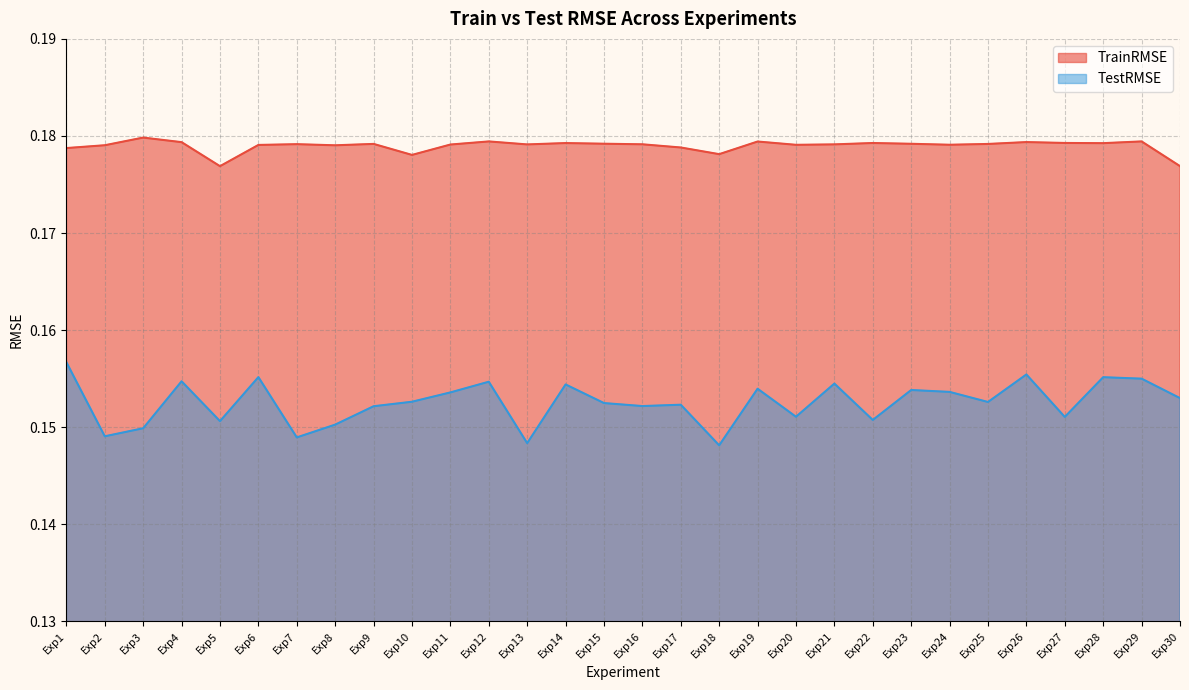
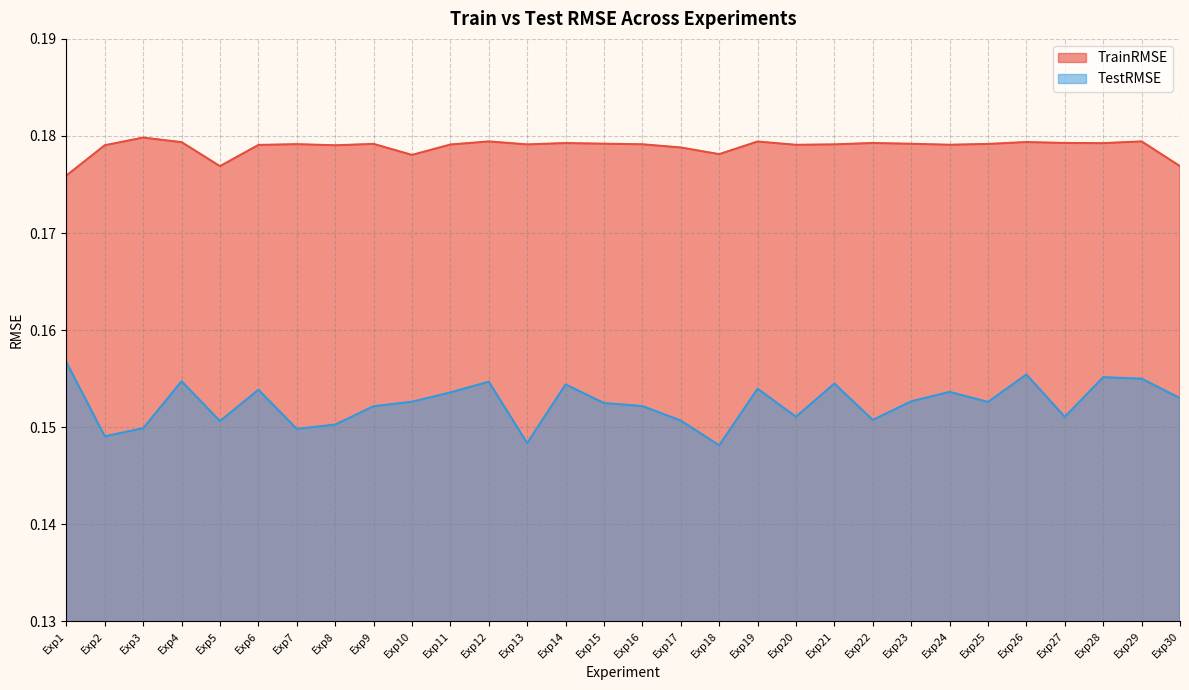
  {
    "TrainRMSE": {
-     "Exp1": 0.179,
+     "Exp1": 0.176,
      "Exp2": 0.179,
      "Exp3": 0.180,
      "Exp4": 0.179,
      "Exp5": 0.177,
      "Exp6": 0.179,
      "Exp7": 0.179,
      "Exp8": 0.179,
      "Exp9": 0.179,
      "Exp10": 0.178,
      "Exp11": 0.179,
      "Exp12": 0.179,
      "Exp13": 0.179,
      "Exp14": 0.179,
      "Exp15": 0.179,
      "Exp16": 0.179,
      "Exp17": 0.179,
      "Exp18": 0.178,
      "Exp19": 0.179,
      "Exp20": 0.179,
      "Exp21": 0.179,
      "Exp22": 0.179,
      "Exp23": 0.179,
      "Exp24": 0.179,
      "Exp25": 0.179,
      "Exp26": 0.179,
      "Exp27": 0.179,
      "Exp28": 0.179,
      "Exp29": 0.179,
      "Exp30": 0.177
    },
    "TestRMSE": {
      "Exp1": 0.157,
      "Exp2": 0.149,
      "Exp3": 0.150,
      "Exp4": 0.155,
      "Exp5": 0.151,
-     "Exp6": 0.155,
-     "Exp7": 0.149,
+     "Exp6": 0.154,
+     "Exp7": 0.150,
      "Exp8": 0.150,
      "Exp9": 0.152,
      "Exp10": 0.153,
      "Exp11": 0.154,
      "Exp12": 0.155,
      "Exp13": 0.148,
      "Exp14": 0.154,
      "Exp15": 0.152,
      "Exp16": 0.152,
-     "Exp17": 0.152,
+     "Exp17": 0.151,
      "Exp18": 0.148,
      "Exp19": 0.154,
      "Exp20": 0.151,
      "Exp21": 0.155,
      "Exp22": 0.151,
-     "Exp23": 0.154,
+     "Exp23": 0.153,
      "Exp24": 0.154,
      "Exp25": 0.153,
      "Exp26": 0.155,
      "Exp27": 0.151,
      "Exp28": 0.155,
      "Exp29": 0.155,
      "Exp30": 0.153
    }
  }
